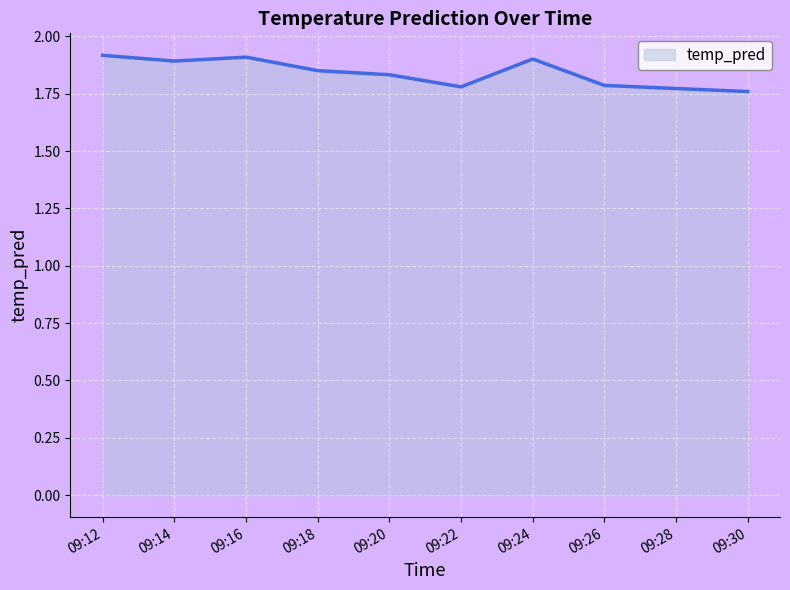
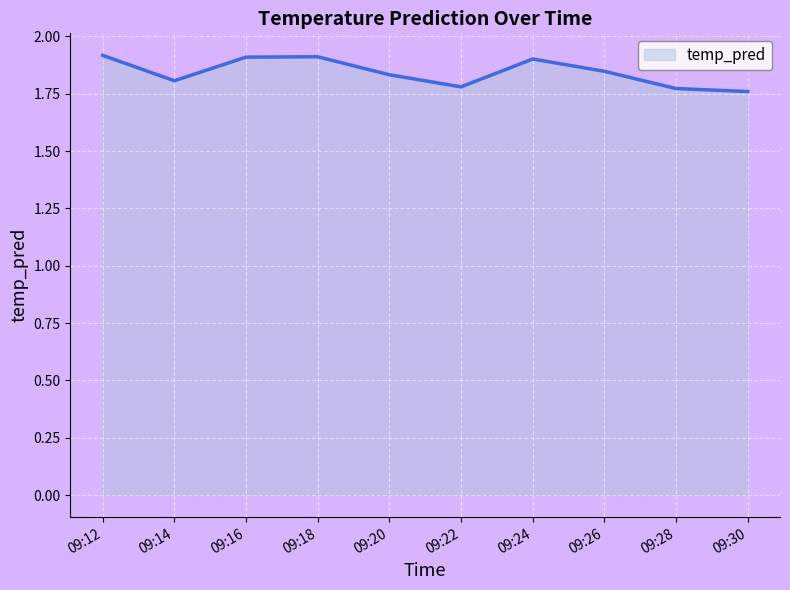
  {
    "09:12": 1.92,
-   "09:14": 1.89,
+   "09:14": 1.81,
    "09:16": 1.91,
-   "09:18": 1.85,
+   "09:18": 1.91,
    "09:20": 1.83,
    "09:22": 1.78,
    "09:24": 1.90,
-   "09:26": 1.79,
+   "09:26": 1.85,
    "09:28": 1.77,
    "09:30": 1.76
  }
